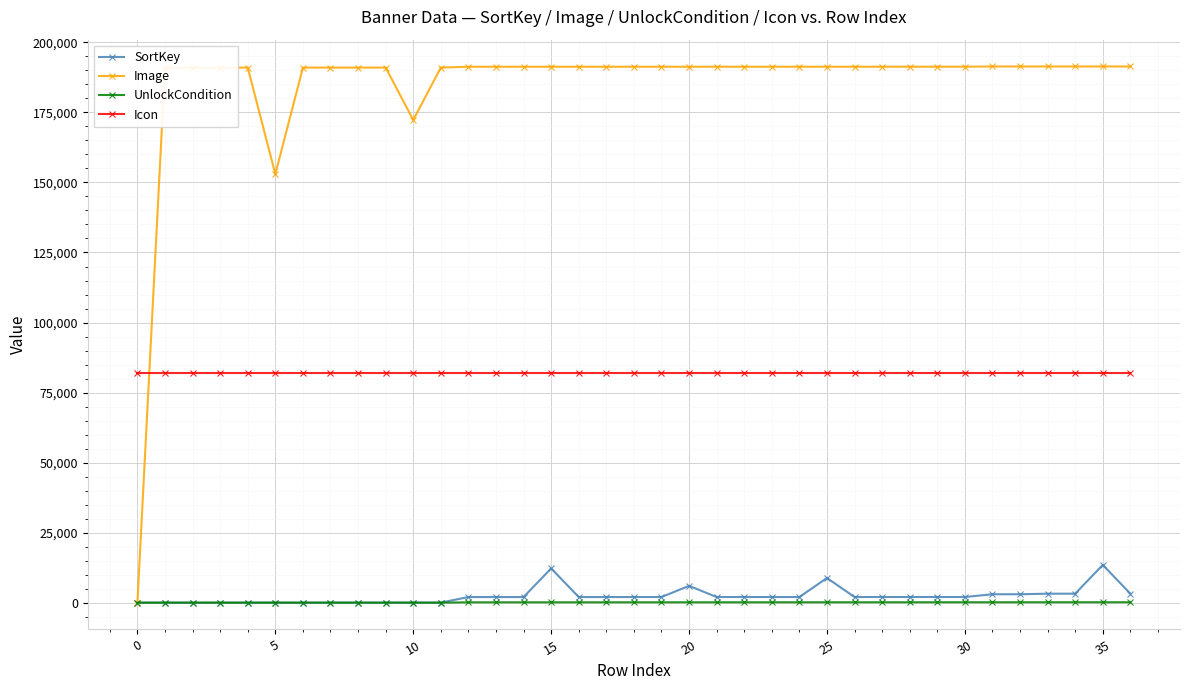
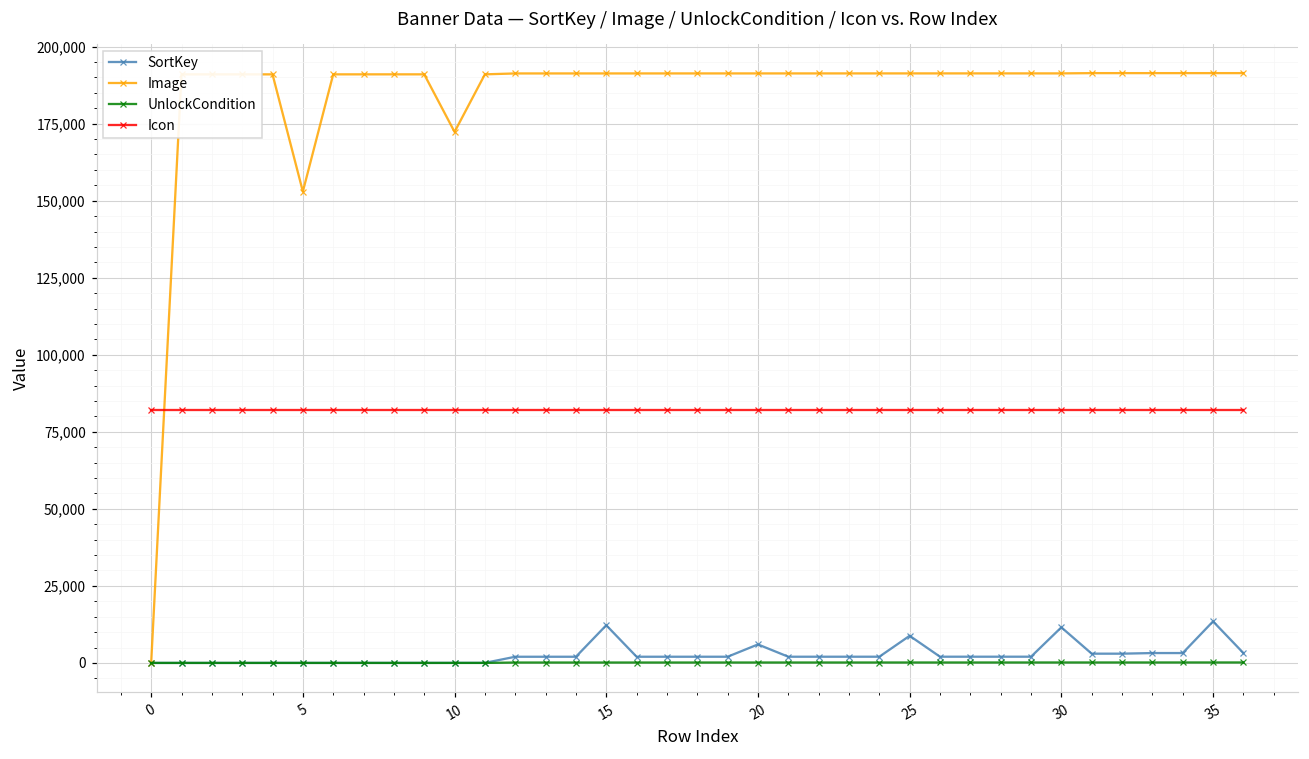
  {
    "SortKey": {
      "15": "12,000",
      "20": "6,000",
      "25": "9,000",
-     "30": "2,000",
+     "30": "12,000",
      "35": "13,000"
    },
    "Image": {
      "5": "153,000",
      "10": "172,000",
      "15": "191,000",
      "20": "191,000",
      "25": "191,000",
      "30": "191,000",
      "35": "191,000"
    },
    "UnlockCondition": {
      "15": "0",
      "20": "0",
      "25": "0",
      "30": "0",
      "35": "0"
    },
    "Icon": {
      "0": "82,000",
      "5": "82,000",
      "10": "82,000",
      "15": "82,000",
      "20": "82,000",
      "25": "82,000",
      "30": "82,000",
      "35": "82,000"
    }
  }
